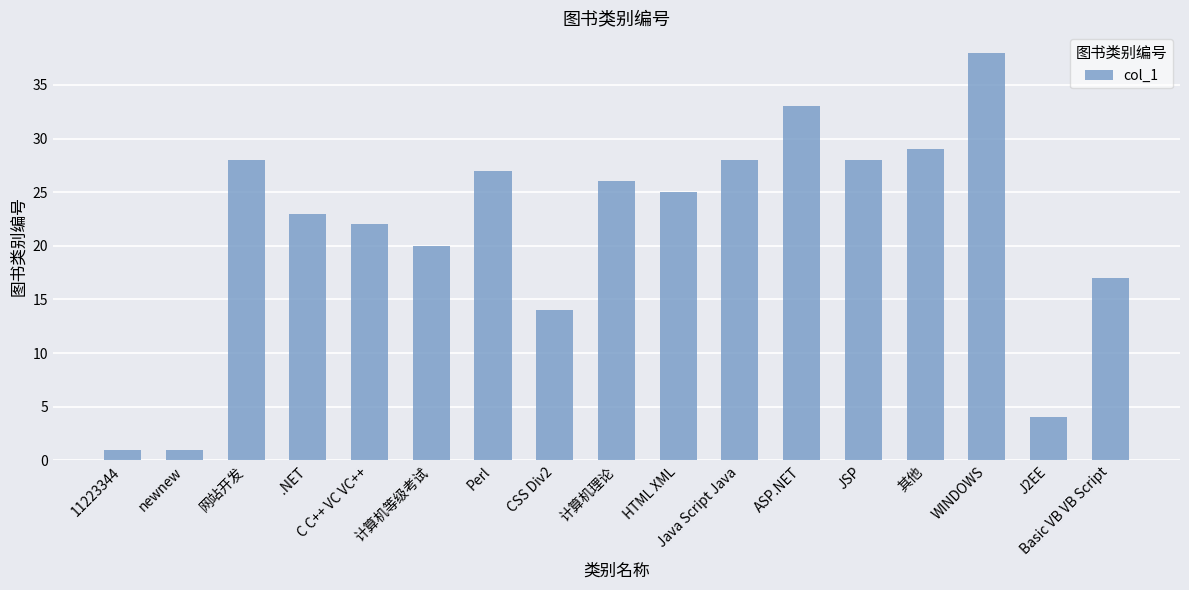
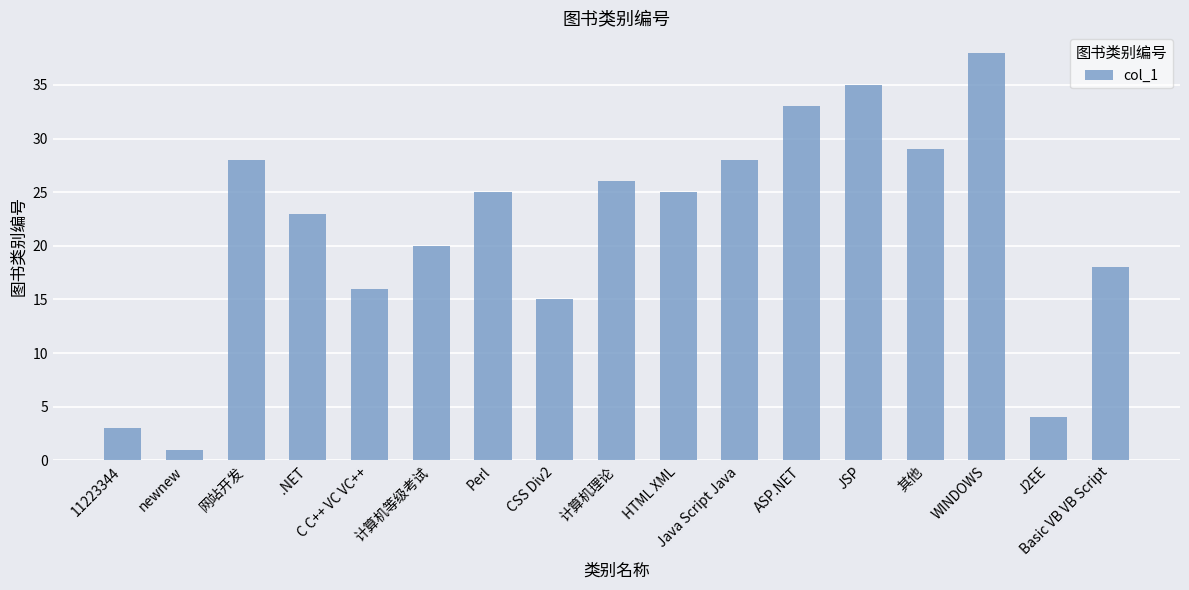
  {
-   "11223344": 1,
+   "11223344": 3,
    "newnew": 1,
    "网站开发": 28,
    ".NET": 23,
-   "C C++ VC VC++": 22,
+   "C C++ VC VC++": 16,
    "计算机等级考试": 20,
-   "Perl": 27,
-   "CSS Div2": 14,
+   "Perl": 25,
+   "CSS Div2": 15,
    "计算机理论": 26,
    "HTML XML": 25,
    "Java Script Java": 28,
    "ASP.NET": 33,
-   "JSP": 28,
+   "JSP": 35,
    "其他": 29,
    "WINDOWS": 38,
    "J2EE": 4,
-   "Basic VB VB Script": 17
+   "Basic VB VB Script": 18
  }
